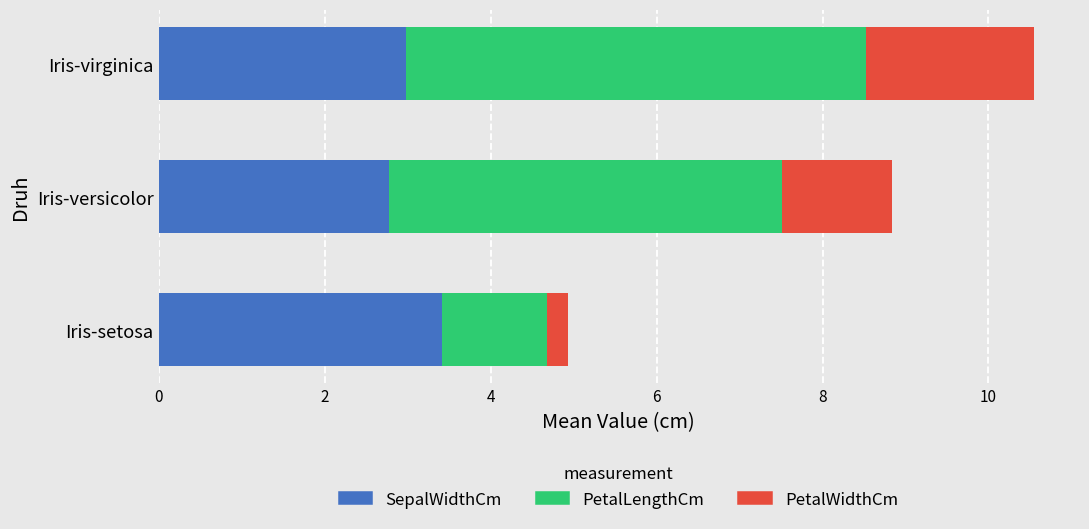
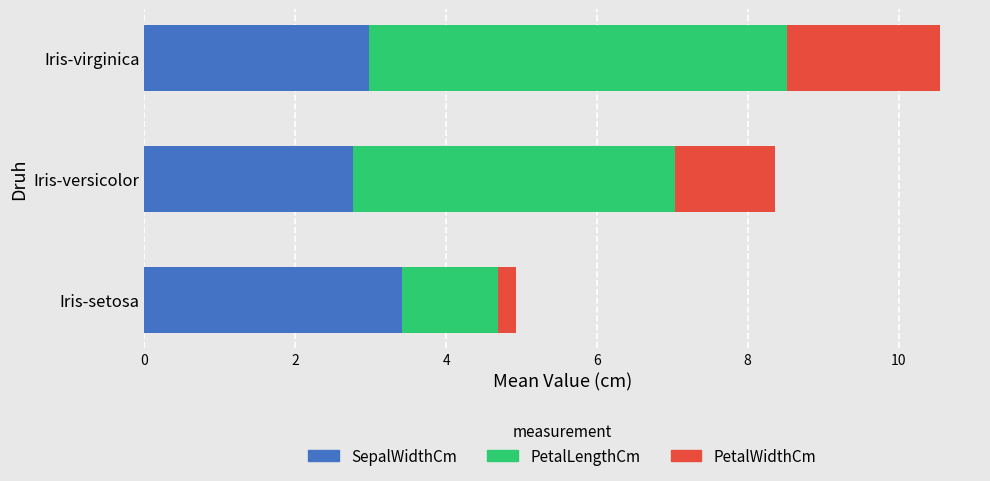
  {
    "SepalWidthCm": {
      "Iris-virginica": 3.0,
      "Iris-versicolor": 2.8,
      "Iris-setosa": 3.4
    },
    "PetalLengthCm": {
      "Iris-virginica": 5.6,
-     "Iris-versicolor": 4.7,
+     "Iris-versicolor": 4.3,
      "Iris-setosa": 1.3
    },
    "PetalWidthCm": {
      "Iris-virginica": 2.0,
      "Iris-versicolor": 1.3,
      "Iris-setosa": 0.2
    }
  }
